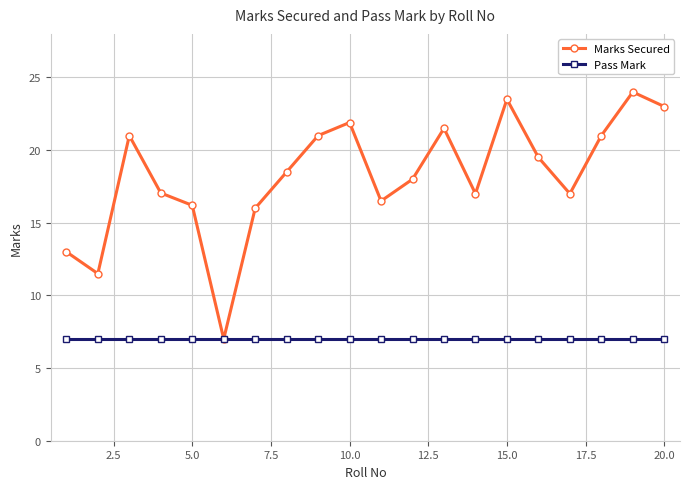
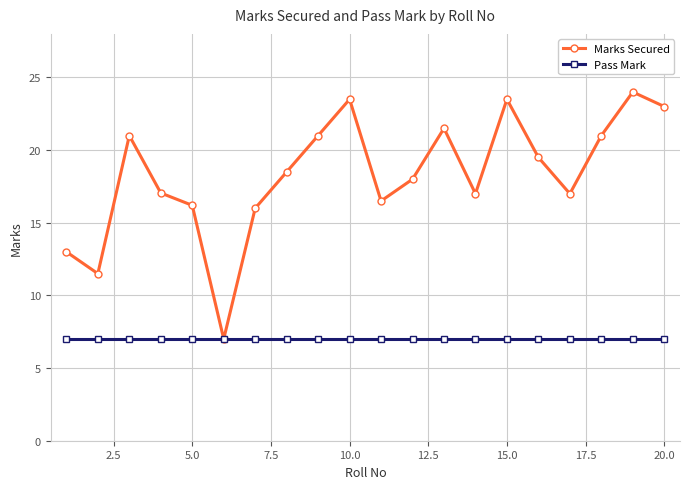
  {
    "Marks Secured": {
      "5.0": 16.2,
-     "10.0": 21.9,
+     "10.0": 23.5,
      "15.0": 23.5,
      "20.0": 23.0
    },
    "Pass Mark": {
      "5.0": 7.0,
      "10.0": 7.0,
      "15.0": 7.0,
      "20.0": 7.0
    }
  }
